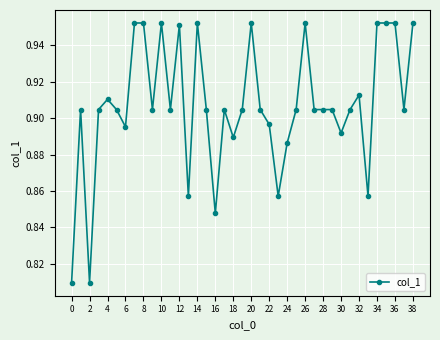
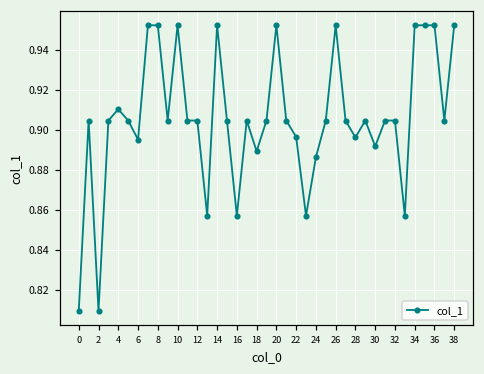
  {
    "0": 0.810,
    "2": 0.810,
    "4": 0.910,
    "6": 0.895,
    "8": 0.952,
    "10": 0.952,
-   "12": 0.951,
+   "12": 0.905,
    "14": 0.952,
-   "16": 0.848,
+   "16": 0.857,
    "18": 0.889,
    "20": 0.952,
    "22": 0.897,
    "24": 0.886,
    "26": 0.952,
-   "28": 0.905,
+   "28": 0.896,
    "30": 0.892,
-   "32": 0.913,
+   "32": 0.905,
    "34": 0.952,
    "36": 0.952,
    "38": 0.952
  }
